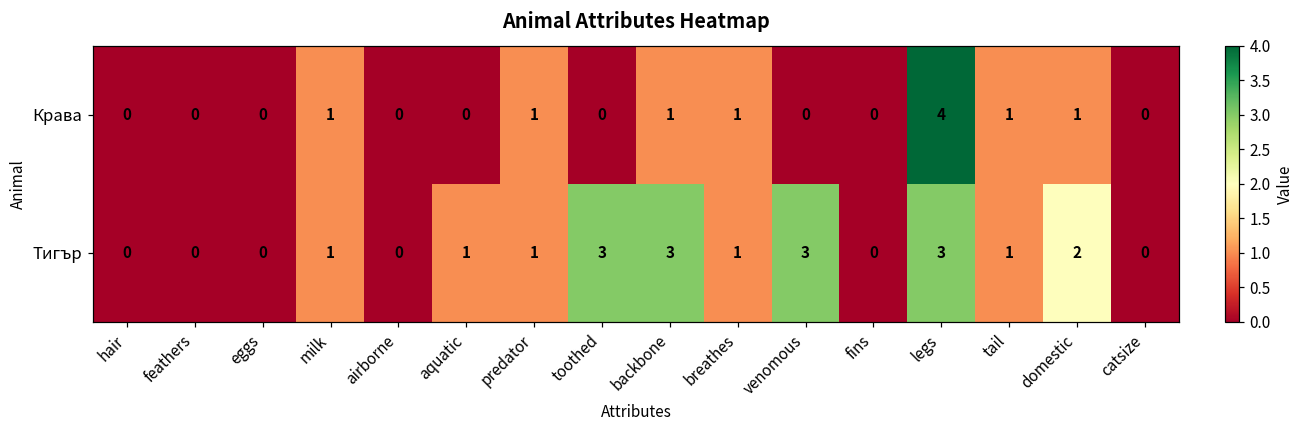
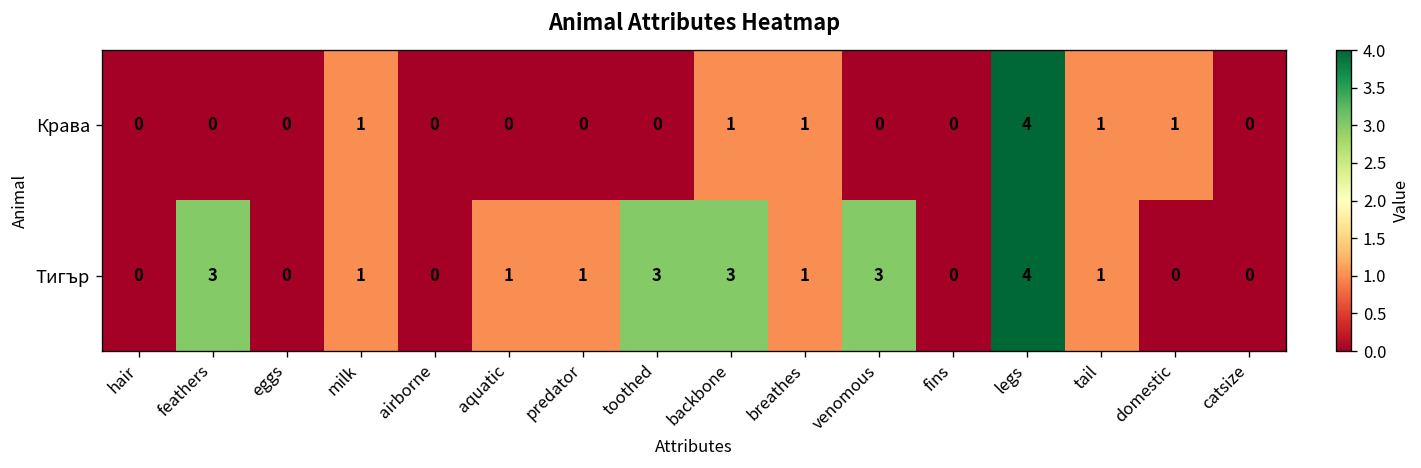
  {
    "Крава": {
      "hair": 0,
      "feathers": 0,
      "eggs": 0,
      "milk": 1,
      "airborne": 0,
      "aquatic": 0,
-     "predator": 1,
+     "predator": 0,
      "toothed": 0,
      "backbone": 1,
      "breathes": 1,
      "venomous": 0,
      "fins": 0,
      "legs": 4,
      "tail": 1,
      "domestic": 1,
      "catsize": 0
    },
    "Тигър": {
      "hair": 0,
-     "feathers": 0,
+     "feathers": 3,
      "eggs": 0,
      "milk": 1,
      "airborne": 0,
      "aquatic": 1,
      "predator": 1,
      "toothed": 3,
      "backbone": 3,
      "breathes": 1,
      "venomous": 3,
      "fins": 0,
-     "legs": 3,
+     "legs": 4,
      "tail": 1,
-     "domestic": 2,
+     "domestic": 0,
      "catsize": 0
    }
  }
